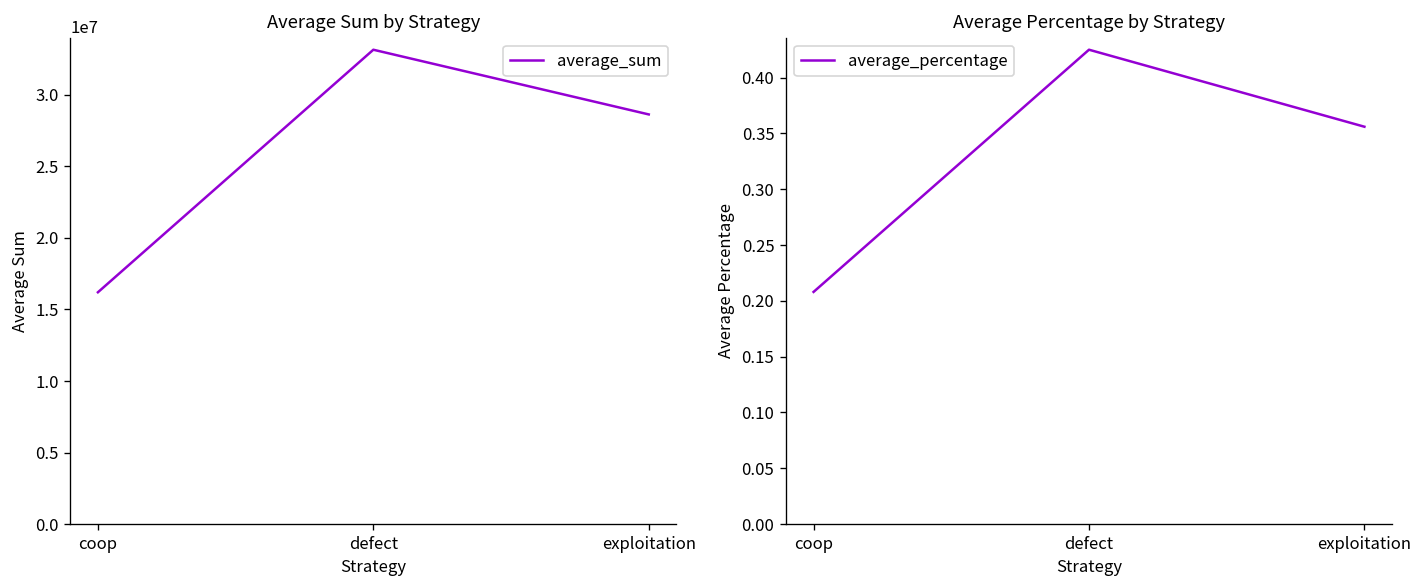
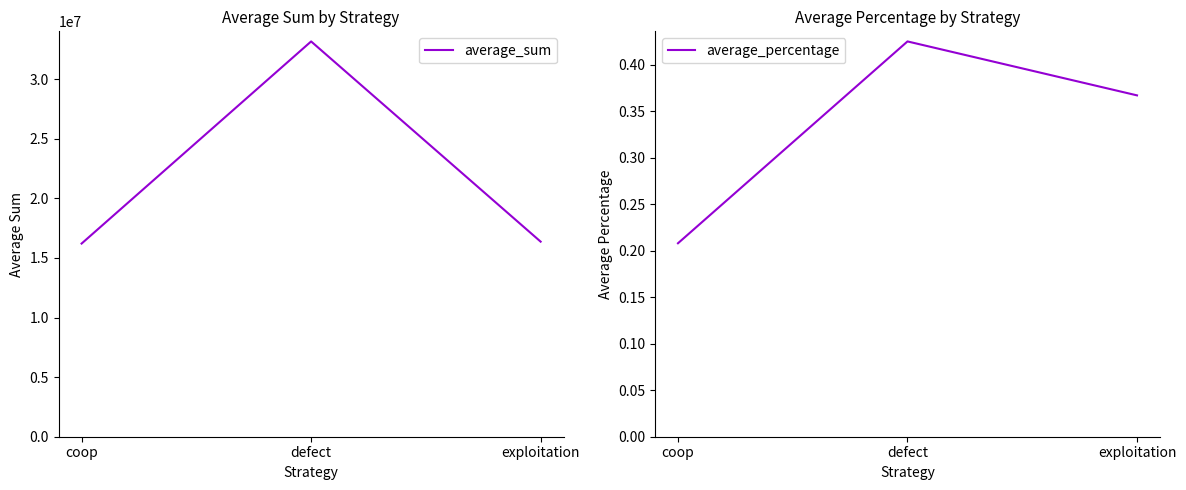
  {
    "Average Sum by Strategy": {
      "coop": 16200000,
      "defect": 33200000,
-     "exploitation": 28600000
+     "exploitation": 16400000
    },
    "Average Percentage by Strategy": {
      "coop": 0.21,
      "defect": 0.43,
-     "exploitation": 0.36
+     "exploitation": 0.37
    }
  }
